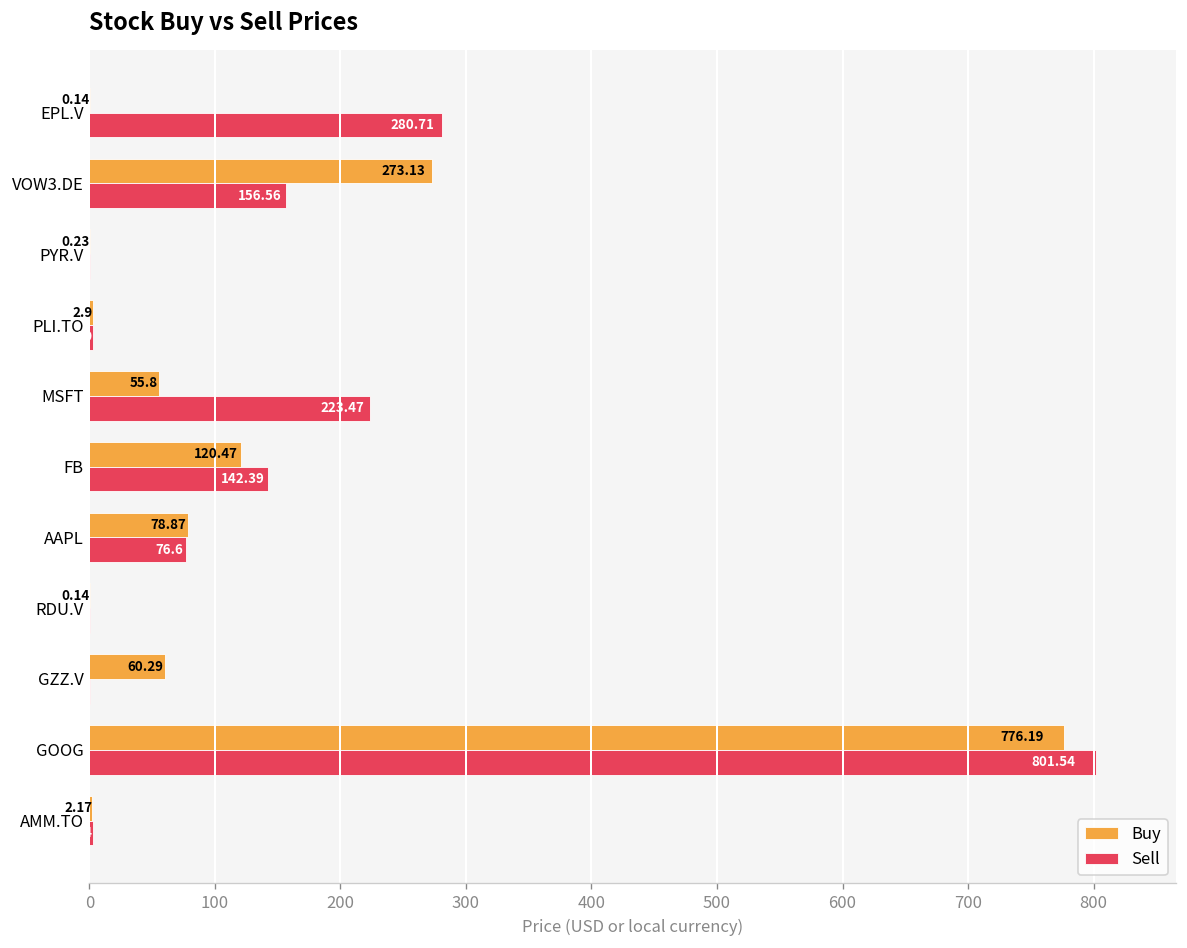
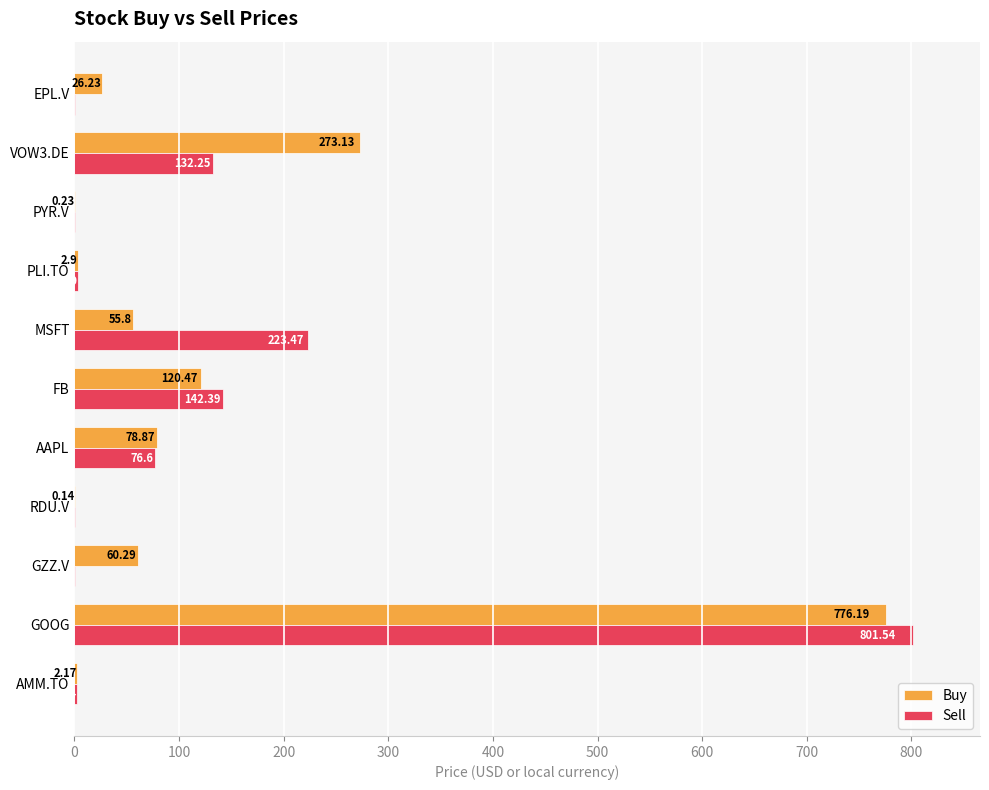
  {
    "Buy": {
-     "EPL.V": 0.14,
+     "EPL.V": 26.23,
      "VOW3.DE": 273.13,
      "PYR.V": 0.23,
      "PLI.TO": 2.9,
      "MSFT": 55.8,
      "FB": 120.47,
      "AAPL": 78.87,
      "RDU.V": 0.14,
      "GZZ.V": 60.29,
      "GOOG": 776.19,
      "AMM.TO": 2.17
    },
    "Sell": {
-     "EPL.V": 281,
-     "VOW3.DE": 156.56,
+     "EPL.V": 0,
+     "VOW3.DE": 132.25,
      "MSFT": 223.47,
      "FB": 142.39,
      "AAPL": 76.6,
      "GOOG": 801.54
    }
  }
